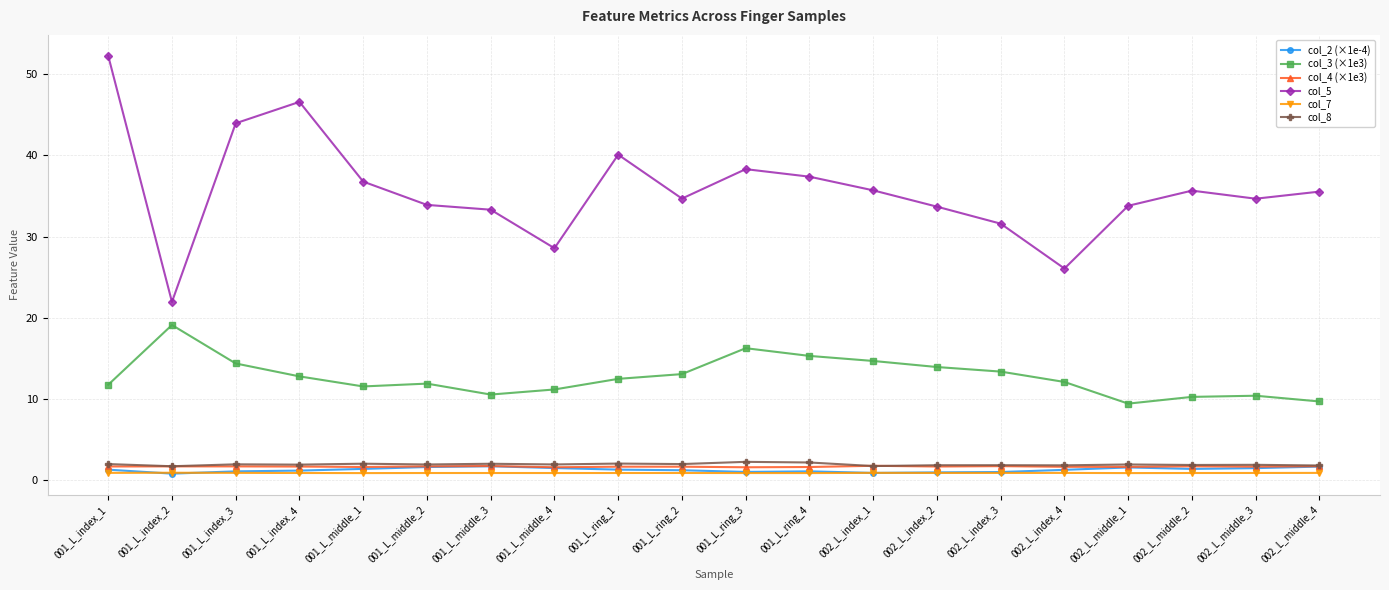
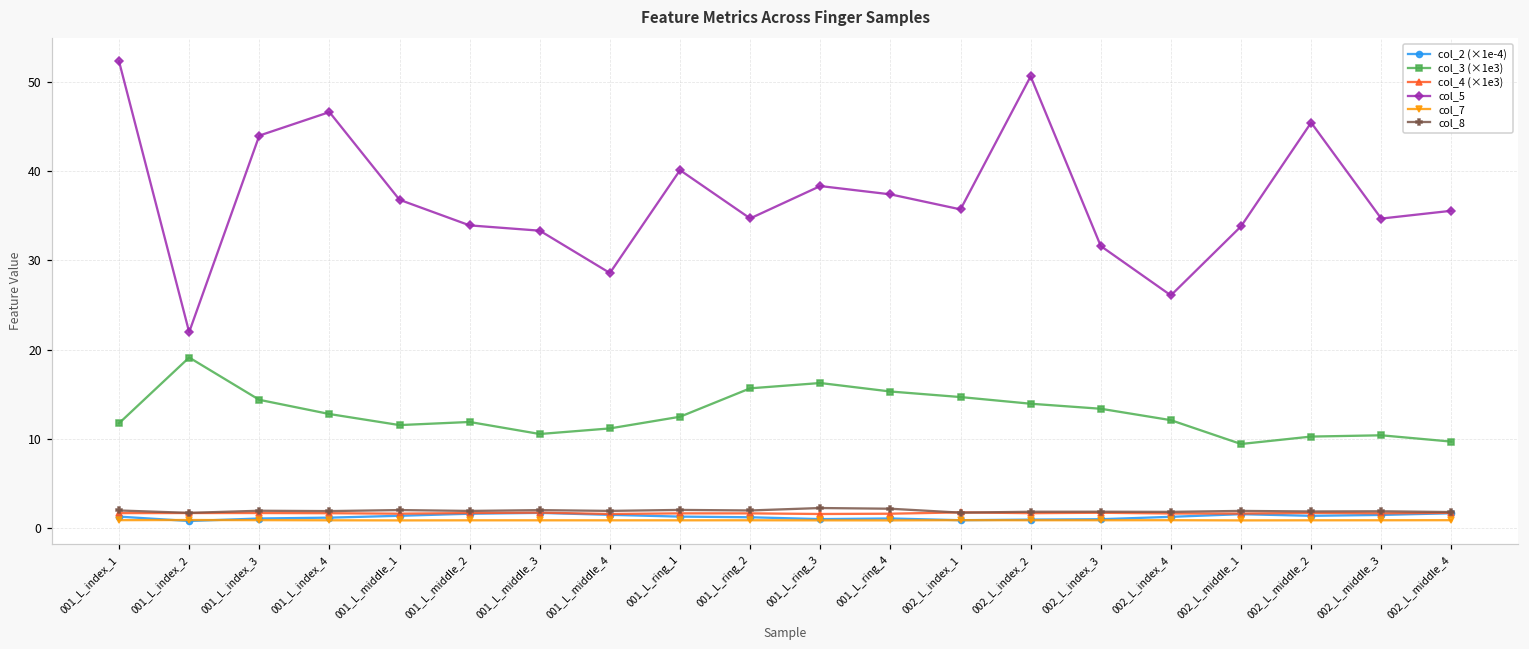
  {
    "col_2 (×1e-4)": {
      "001_L_index_1": 1,
      "001_L_ring_1": 1,
      "001_L_ring_2": 1,
      "002_L_index_4": 1,
      "002_L_middle_2": 1
    },
    "col_3 (×1e3)": {
      "001_L_index_1": 12,
      "001_L_index_2": 19,
      "001_L_index_3": 14,
      "001_L_index_4": 13,
      "001_L_middle_1": 12,
      "001_L_middle_2": 12,
      "001_L_middle_3": 11,
      "001_L_middle_4": 11,
      "001_L_ring_1": 12,
-     "001_L_ring_2": 13,
+     "001_L_ring_2": 16,
      "001_L_ring_3": 16,
      "001_L_ring_4": 15,
      "002_L_index_1": 15,
      "002_L_index_2": 14,
      "002_L_index_3": 13,
      "002_L_index_4": 12,
      "002_L_middle_1": 9,
      "002_L_middle_2": 10,
      "002_L_middle_3": 10,
      "002_L_middle_4": 10
    },
    "col_4 (×1e3)": {
      "001_L_ring_1": 2,
      "001_L_ring_2": 2,
      "001_L_ring_3": 2,
      "001_L_ring_4": 2
    },
    "col_5": {
      "001_L_index_1": 52,
      "001_L_index_2": 22,
      "001_L_index_3": 44,
      "001_L_index_4": 47,
      "001_L_middle_1": 37,
      "001_L_middle_2": 34,
      "001_L_middle_3": 33,
      "001_L_middle_4": 29,
      "001_L_ring_1": 40,
      "001_L_ring_2": 35,
      "001_L_ring_3": 38,
      "001_L_ring_4": 37,
      "002_L_index_1": 36,
-     "002_L_index_2": 34,
+     "002_L_index_2": 51,
      "002_L_index_3": 32,
      "002_L_index_4": 26,
      "002_L_middle_1": 34,
-     "002_L_middle_2": 36,
+     "002_L_middle_2": 45,
      "002_L_middle_3": 35,
      "002_L_middle_4": 36
    },
    "col_7": {
      "001_L_index_1": 1,
      "001_L_middle_1": 1,
      "001_L_middle_2": 1,
      "001_L_middle_3": 1,
      "001_L_middle_4": 1,
      "001_L_ring_1": 1,
      "001_L_ring_2": 1,
      "002_L_index_4": 1,
      "002_L_middle_1": 1,
      "002_L_middle_2": 1,
      "002_L_middle_3": 1,
      "002_L_middle_4": 1
    },
    "col_8": {
      "001_L_middle_1": 2,
      "001_L_middle_4": 2,
      "001_L_ring_1": 2,
      "001_L_ring_2": 2,
      "001_L_ring_3": 2,
      "001_L_ring_4": 2
    }
  }
